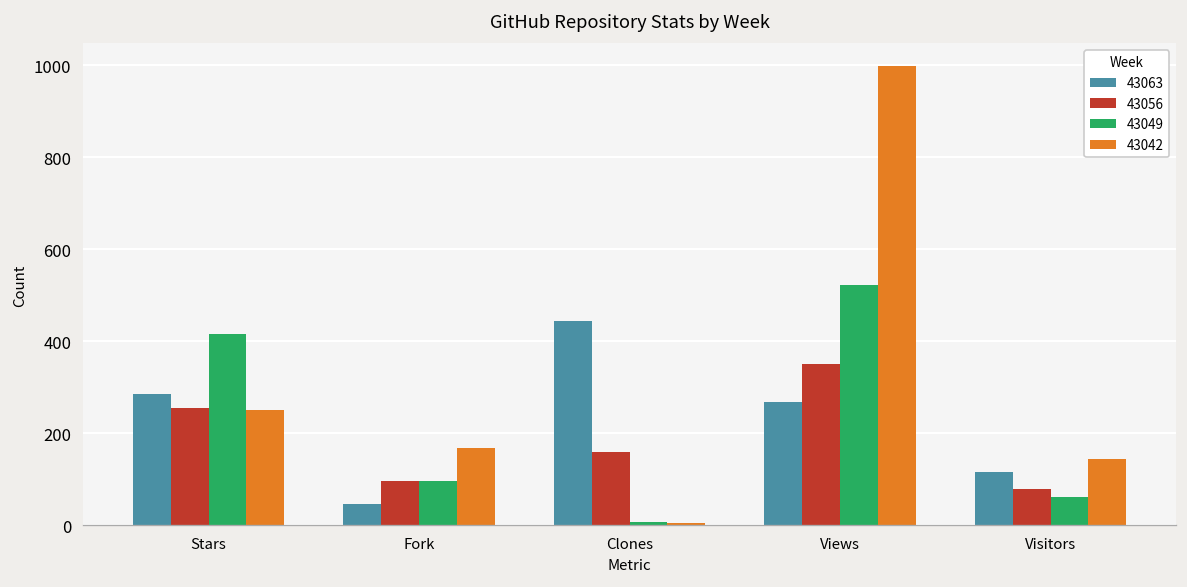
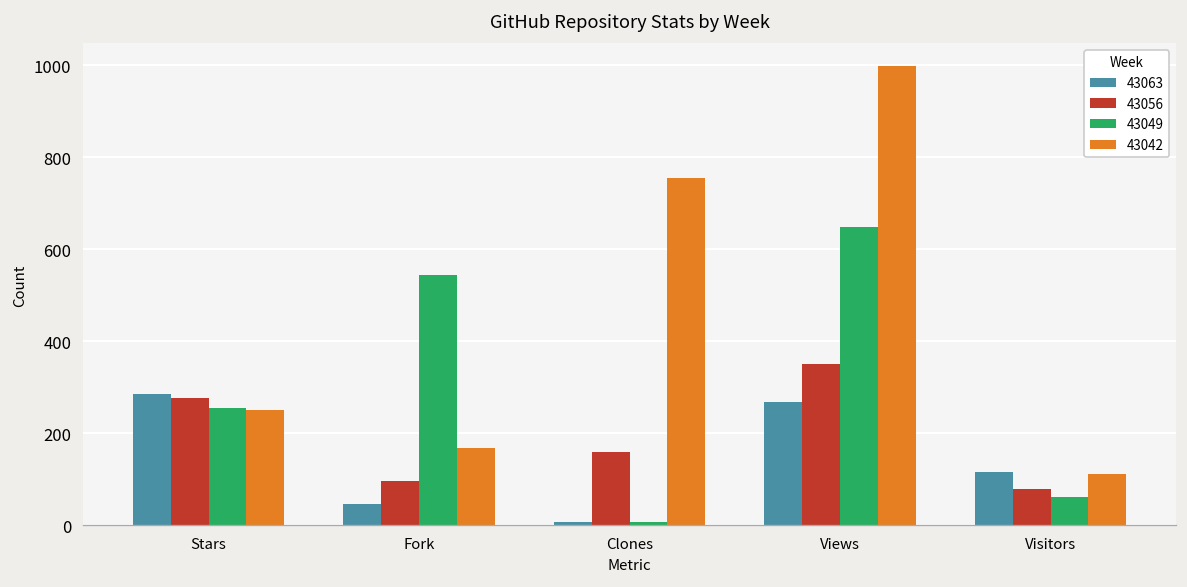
  {
    "43063": {
      "Stars": 290,
      "Fork": 50,
-     "Clones": 450,
+     "Clones": 10,
      "Views": 270,
      "Visitors": 120
    },
    "43056": {
-     "Stars": 260,
+     "Stars": 280,
      "Fork": 100,
      "Clones": 160,
      "Views": 350,
      "Visitors": 80
    },
    "43049": {
-     "Stars": 420,
-     "Fork": 100,
+     "Stars": 260,
+     "Fork": 540,
      "Clones": 10,
-     "Views": 520,
+     "Views": 650,
      "Visitors": 60
    },
    "43042": {
      "Stars": 250,
      "Fork": 170,
-     "Clones": 10,
+     "Clones": 760,
      "Views": 1000,
-     "Visitors": 140
+     "Visitors": 110
    }
  }
